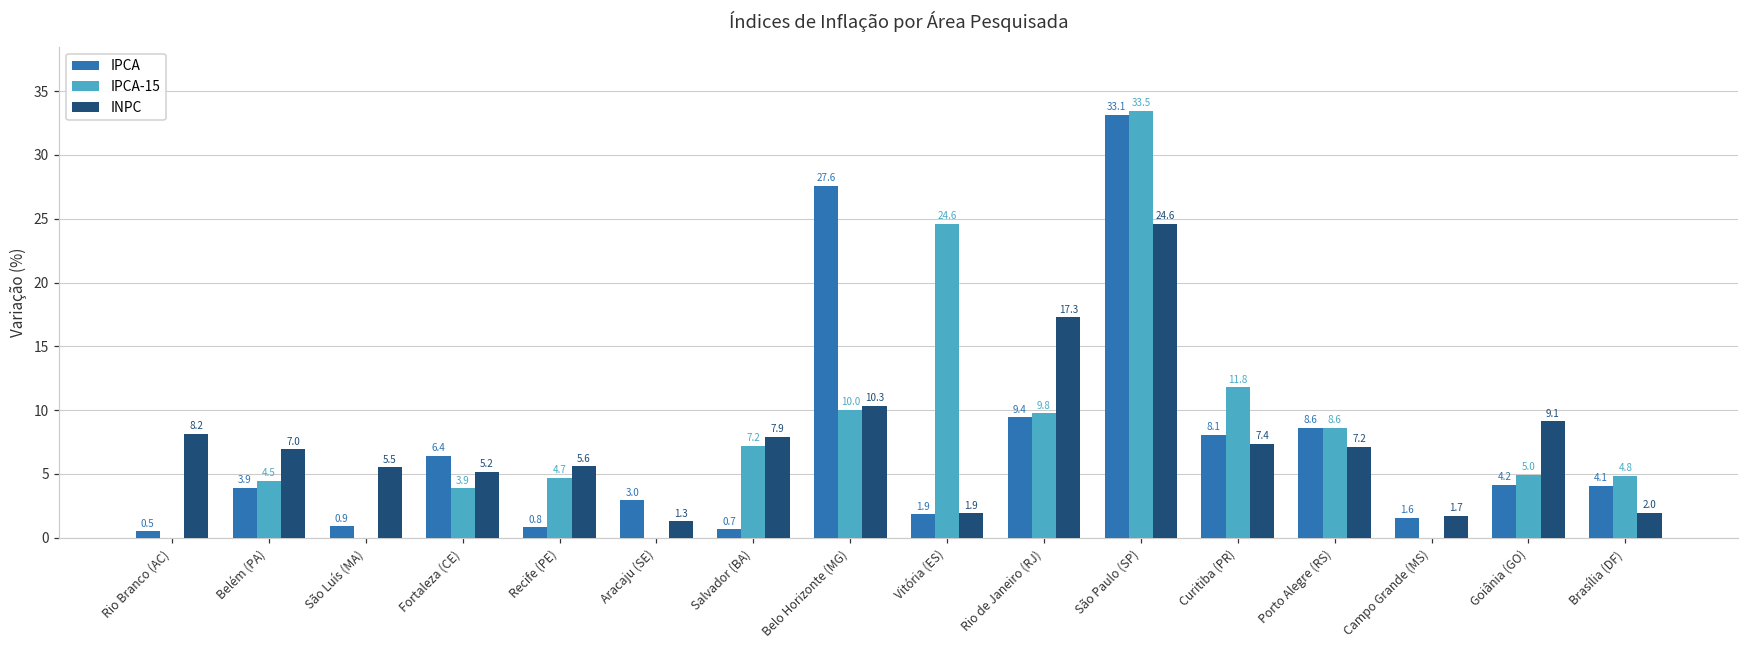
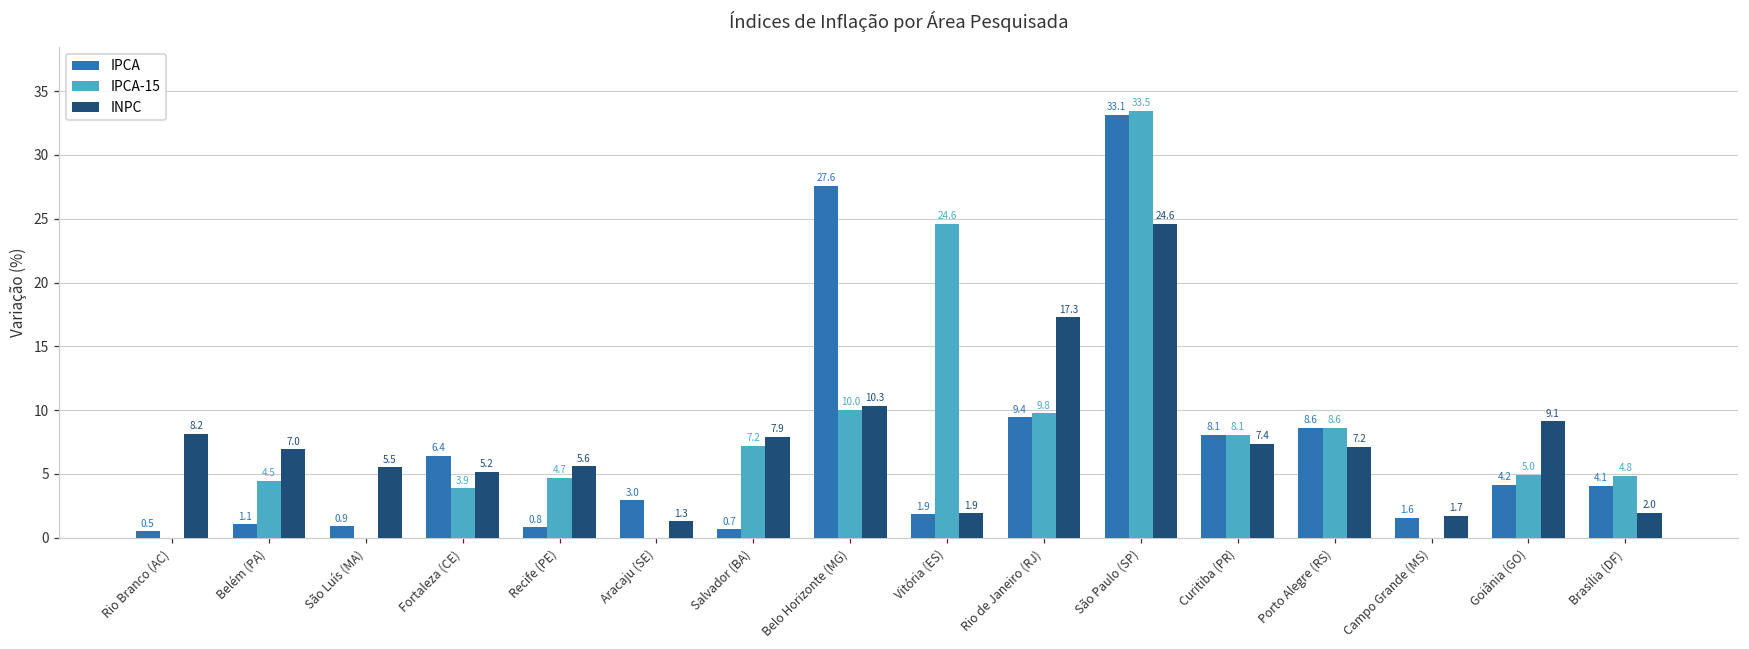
  {
    "IPCA": {
      "Rio Branco (AC)": 0.5,
-     "Belém (PA)": 3.9,
+     "Belém (PA)": 1.1,
      "São Luís (MA)": 0.9,
      "Fortaleza (CE)": 6.4,
      "Recife (PE)": 0.8,
      "Aracaju (SE)": 3.0,
      "Salvador (BA)": 0.7,
      "Belo Horizonte (MG)": 27.6,
      "Vitória (ES)": 1.9,
      "Rio de Janeiro (RJ)": 9.4,
      "São Paulo (SP)": 33.1,
      "Curitiba (PR)": 8.1,
      "Porto Alegre (RS)": 8.6,
      "Campo Grande (MS)": 1.6,
      "Goiânia (GO)": 4.2,
      "Brasília (DF)": 4.1
    },
    "IPCA-15": {
      "Belém (PA)": 4.5,
      "Fortaleza (CE)": 3.9,
      "Recife (PE)": 4.7,
      "Salvador (BA)": 7.2,
      "Belo Horizonte (MG)": 10.0,
      "Vitória (ES)": 24.6,
      "Rio de Janeiro (RJ)": 9.8,
      "São Paulo (SP)": 33.5,
-     "Curitiba (PR)": 11.8,
+     "Curitiba (PR)": 8.1,
      "Porto Alegre (RS)": 8.6,
      "Goiânia (GO)": 5.0,
      "Brasília (DF)": 4.8
    },
    "INPC": {
      "Rio Branco (AC)": 8.2,
      "Belém (PA)": 7.0,
      "São Luís (MA)": 5.5,
      "Fortaleza (CE)": 5.2,
      "Recife (PE)": 5.6,
      "Aracaju (SE)": 1.3,
      "Salvador (BA)": 7.9,
      "Belo Horizonte (MG)": 10.3,
      "Vitória (ES)": 1.9,
      "Rio de Janeiro (RJ)": 17.3,
      "São Paulo (SP)": 24.6,
      "Curitiba (PR)": 7.4,
      "Porto Alegre (RS)": 7.2,
      "Campo Grande (MS)": 1.7,
      "Goiânia (GO)": 9.1,
      "Brasília (DF)": 2.0
    }
  }
